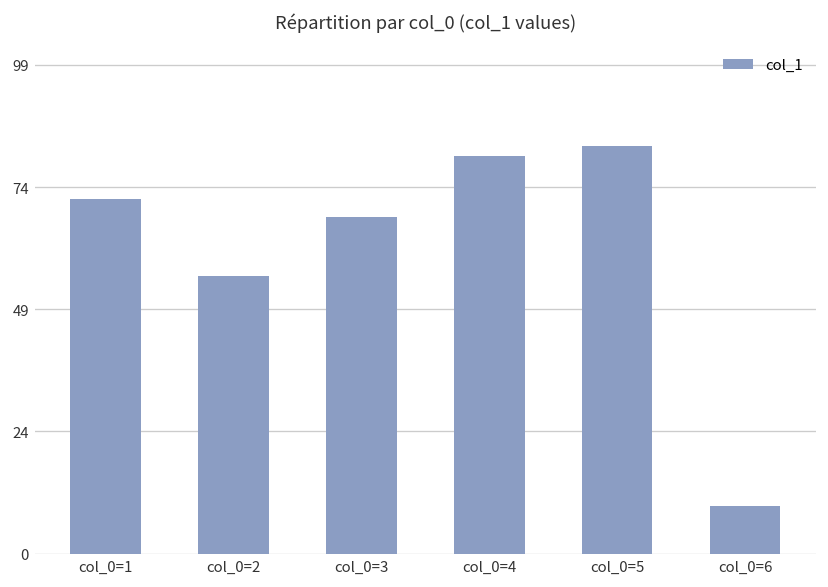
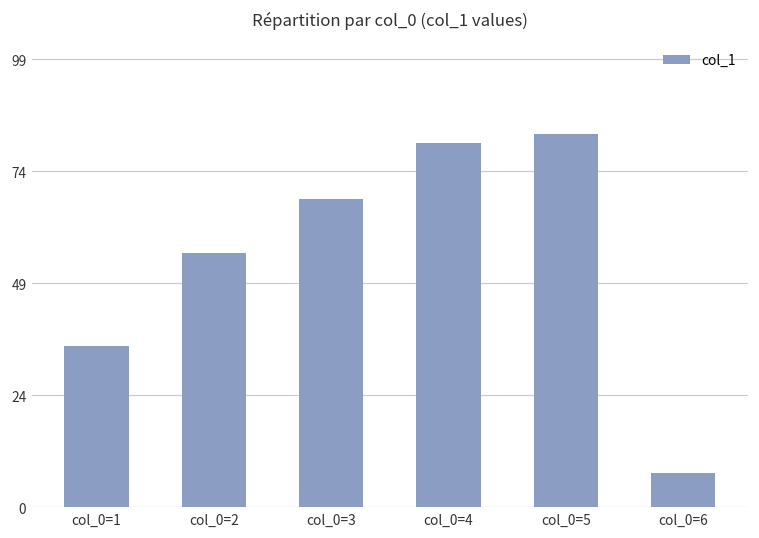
  {
-   "col_0=1": 72,
+   "col_0=1": 36,
    "col_0=2": 57,
    "col_0=3": 69,
    "col_0=4": 81,
    "col_0=5": 83,
-   "col_0=6": 10
+   "col_0=6": 8
  }
